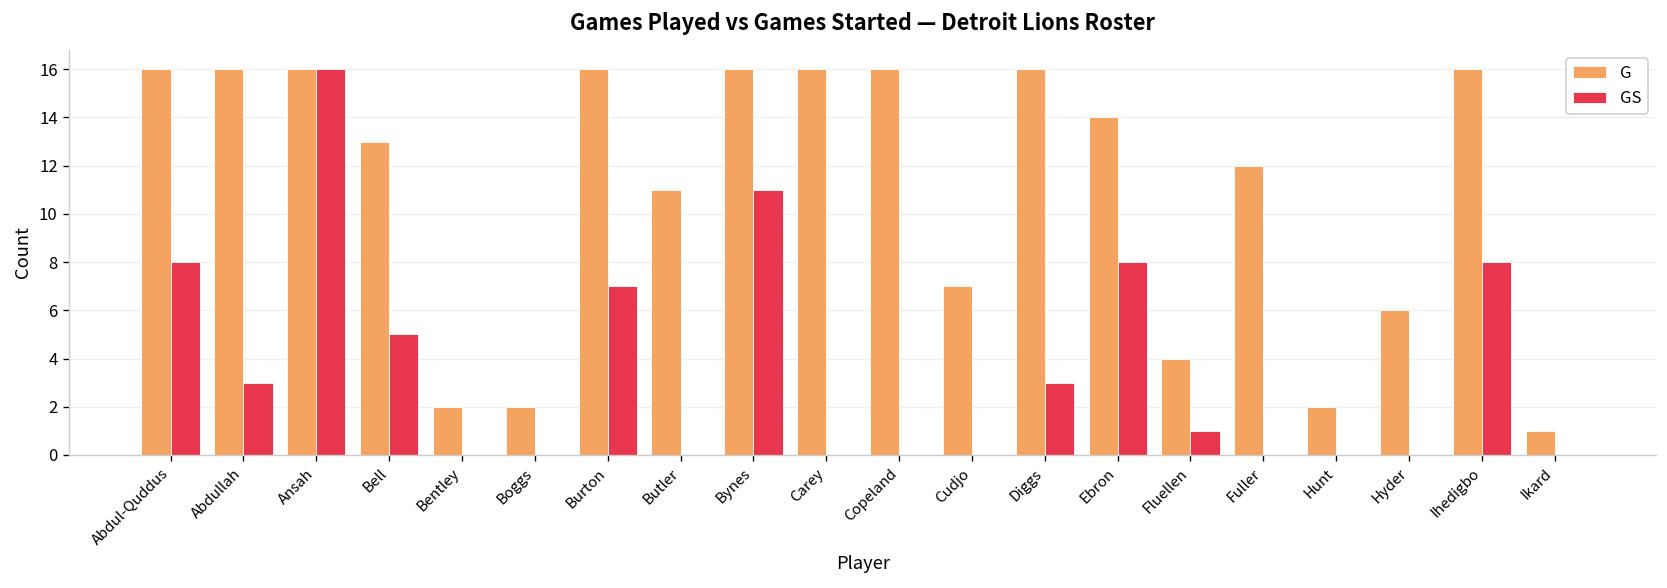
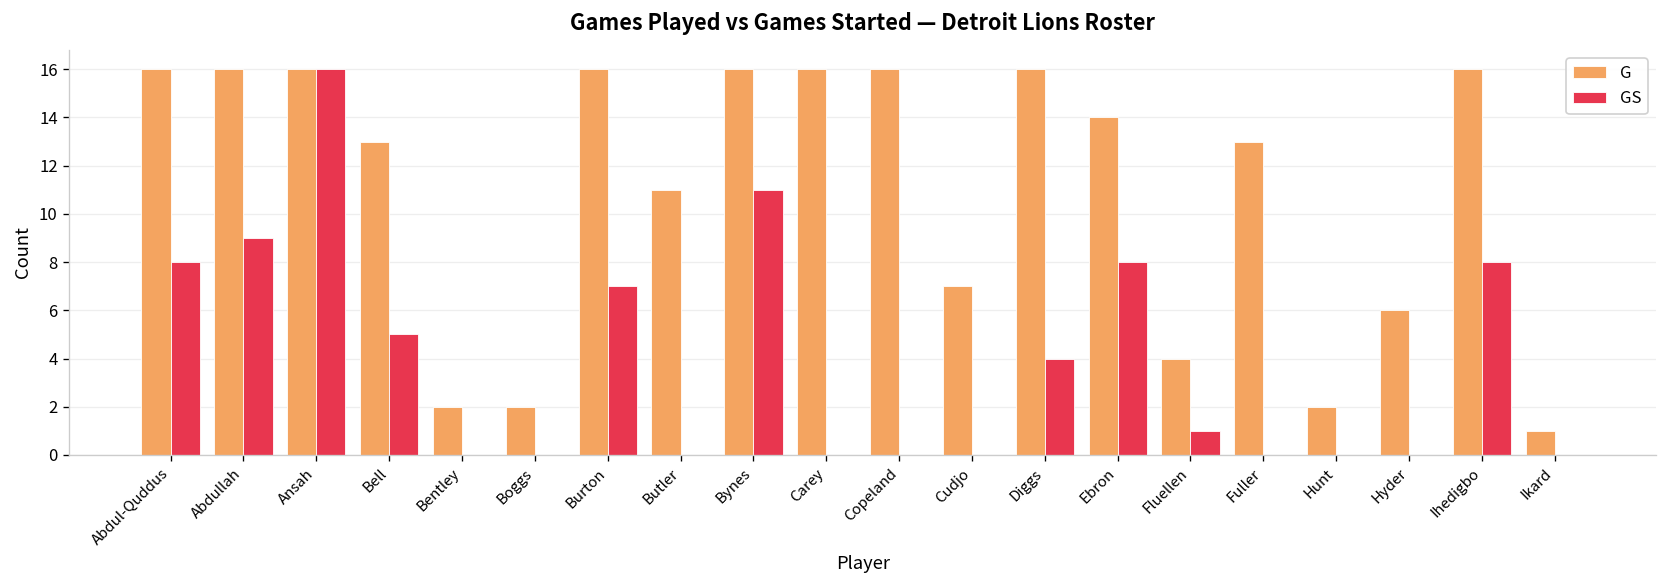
  {
    "G": {
      "Abdul-Quddus": 16,
      "Abdullah": 16,
      "Ansah": 16,
      "Bell": 13,
      "Bentley": 2,
      "Boggs": 2,
      "Burton": 16,
      "Butler": 11,
      "Bynes": 16,
      "Carey": 16,
      "Copeland": 16,
      "Cudjo": 7,
      "Diggs": 16,
      "Ebron": 14,
      "Fluellen": 4,
-     "Fuller": 12,
+     "Fuller": 13,
      "Hunt": 2,
      "Hyder": 6,
      "Ihedigbo": 16,
      "Ikard": 1
    },
    "GS": {
      "Abdul-Quddus": 8,
-     "Abdullah": 3,
+     "Abdullah": 9,
      "Ansah": 16,
      "Bell": 5,
      "Bentley": 0,
      "Boggs": 0,
      "Burton": 7,
      "Butler": 0,
      "Bynes": 11,
      "Carey": 0,
      "Copeland": 0,
      "Cudjo": 0,
-     "Diggs": 3,
+     "Diggs": 4,
      "Ebron": 8,
      "Fluellen": 1,
      "Fuller": 0,
      "Hunt": 0,
      "Hyder": 0,
      "Ihedigbo": 8,
      "Ikard": 0
    }
  }
